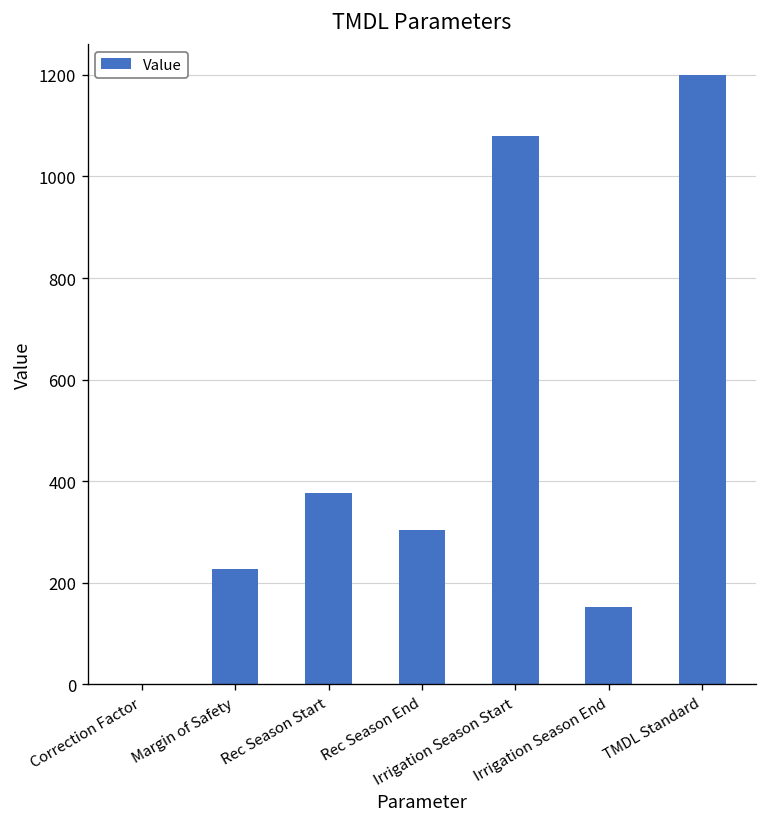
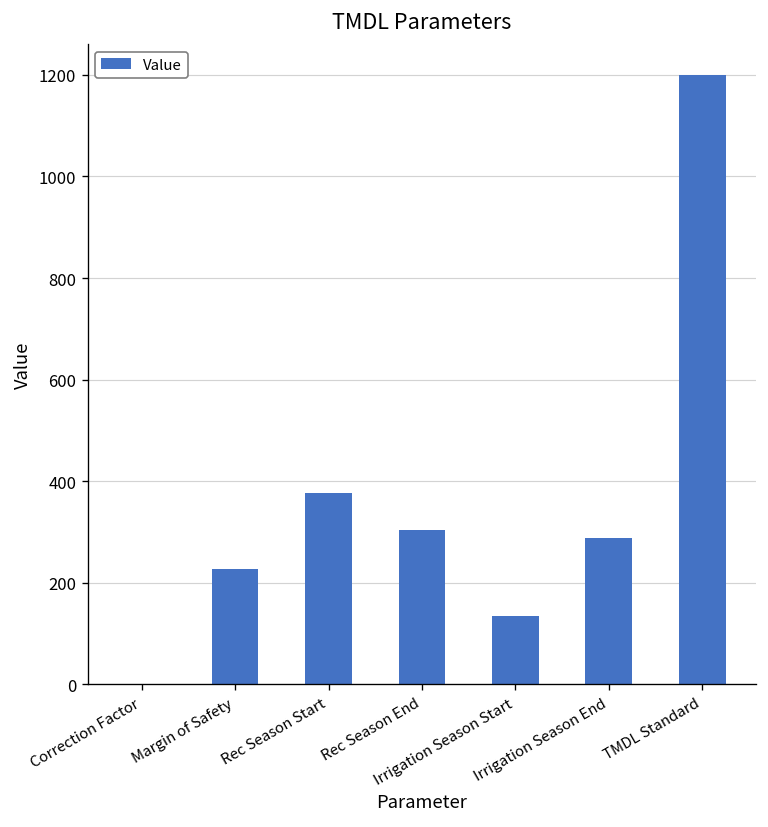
  {
    "Margin of Safety": 230,
    "Rec Season Start": 380,
    "Rec Season End": 300,
-   "Irrigation Season Start": 1080,
-   "Irrigation Season End": 150,
+   "Irrigation Season Start": 140,
+   "Irrigation Season End": 290,
    "TMDL Standard": 1200
  }
